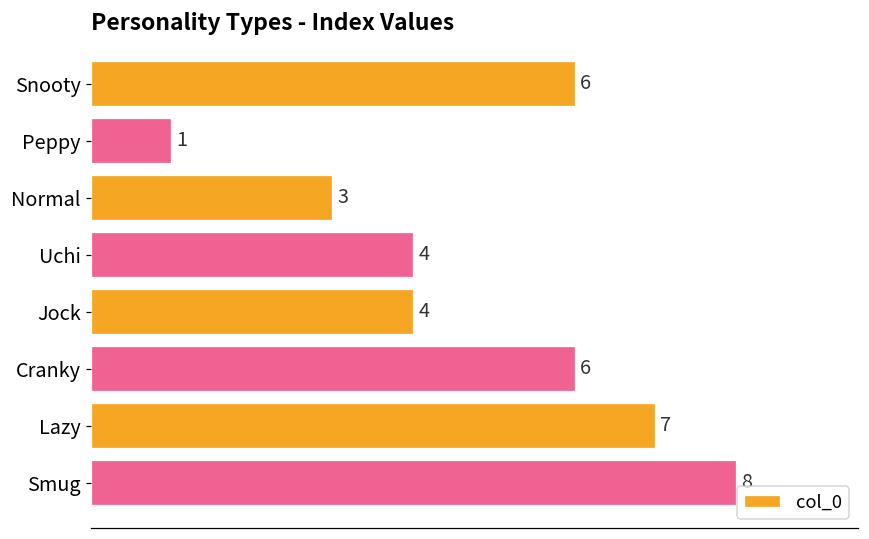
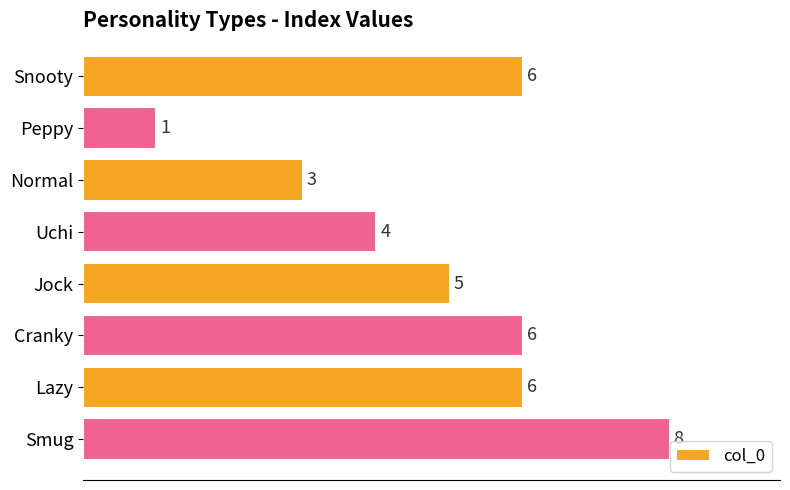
  {
    "Snooty": 6,
    "Peppy": 1,
    "Normal": 3,
    "Uchi": 4,
-   "Jock": 4,
+   "Jock": 5,
    "Cranky": 6,
-   "Lazy": 7
+   "Lazy": 6
  }
